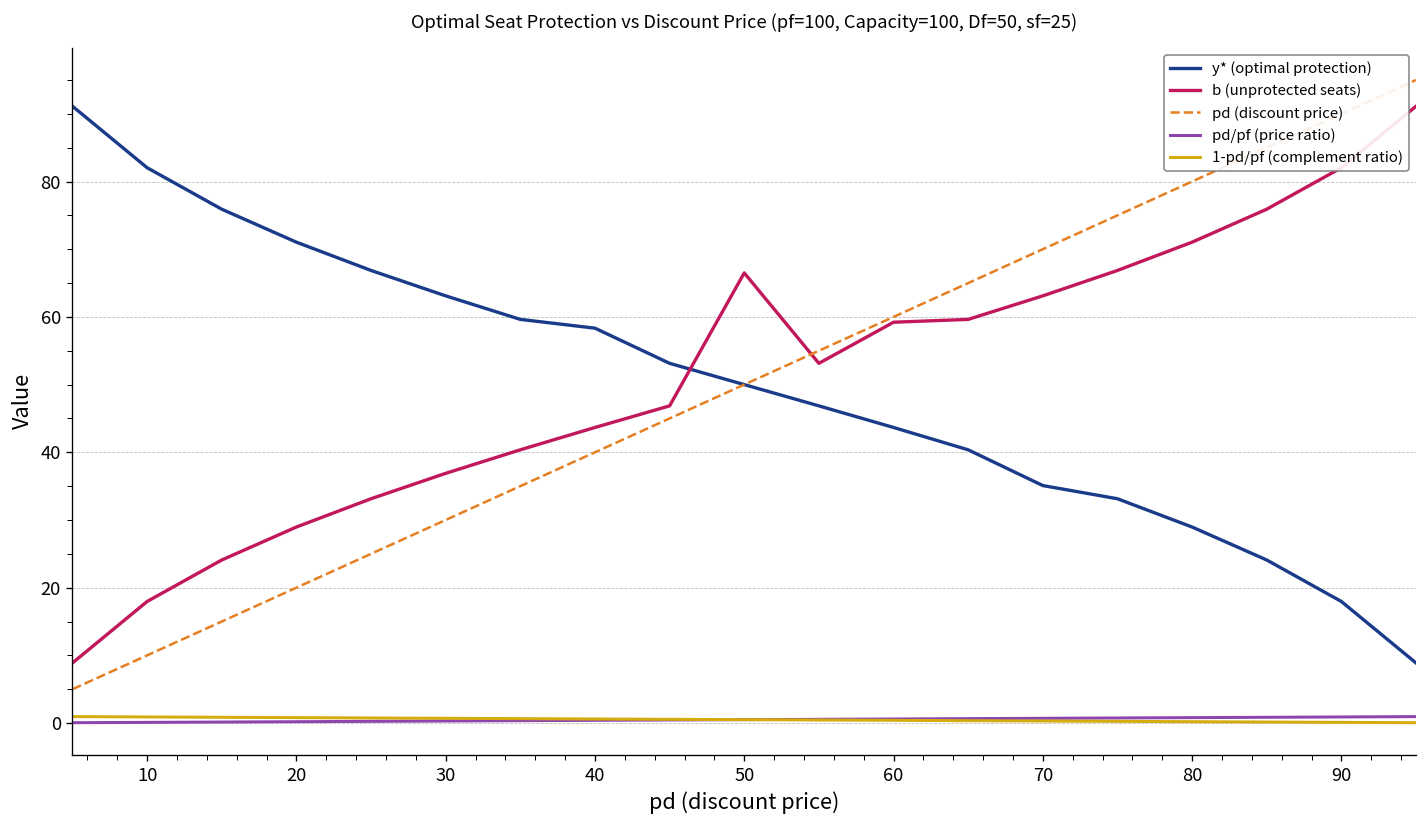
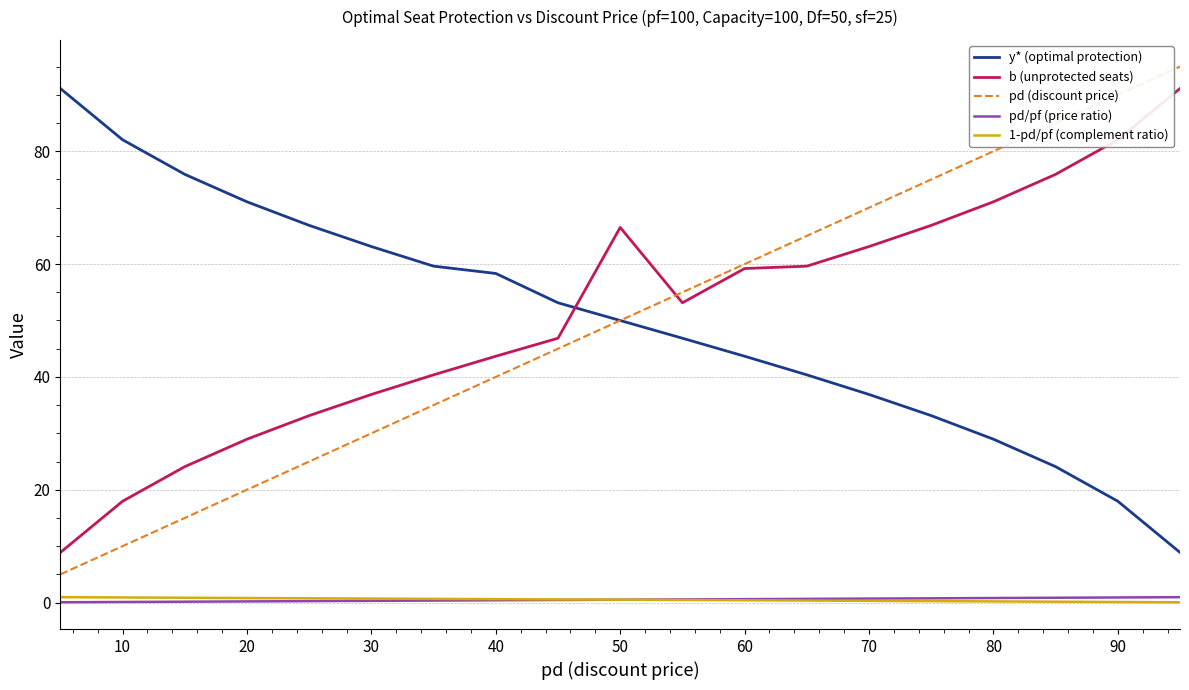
  {
    "y* (optimal protection)": {
      "10": 82,
      "20": 71,
      "30": 63,
      "40": 58,
      "60": 44,
-     "70": 35,
+     "70": 37,
      "80": 29,
      "90": 18
    },
    "b (unprotected seats)": {
      "10": 18,
      "20": 29,
      "30": 37,
      "40": 44,
      "50": 67,
      "60": 59,
      "70": 63,
      "80": 71
    },
    "pd/pf (price ratio)": {
      "10": 0,
      "20": 0,
      "80": 1,
      "90": 1
    }
  }
